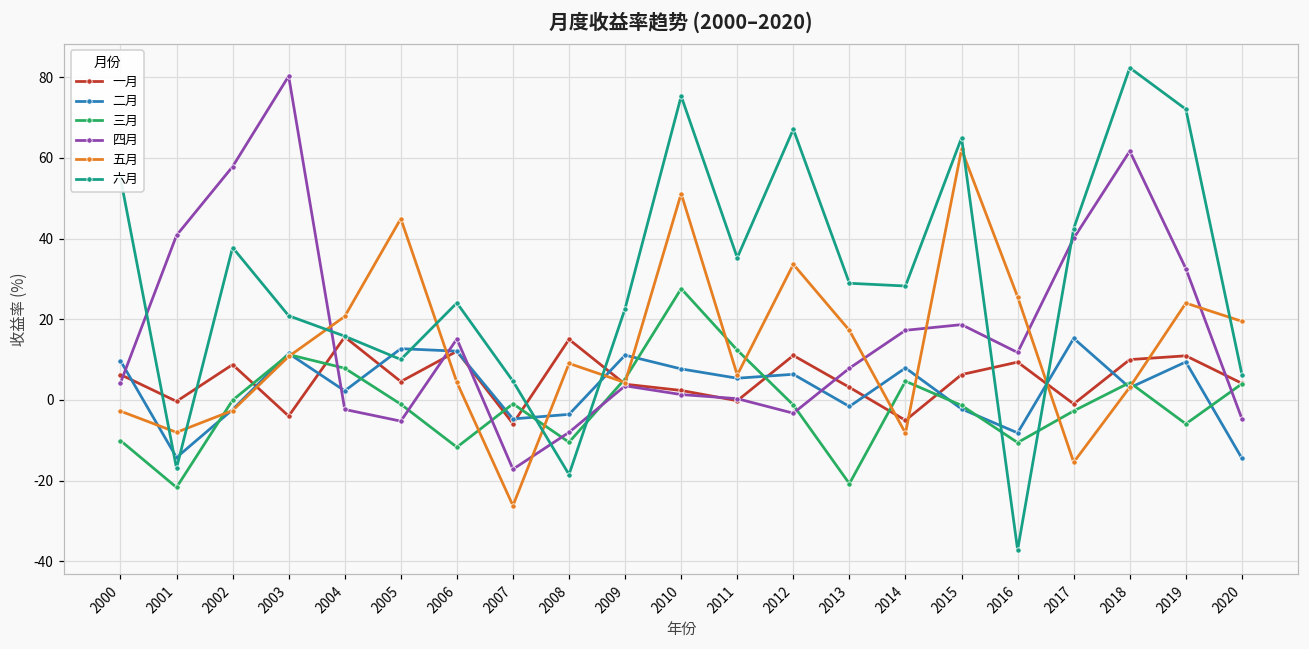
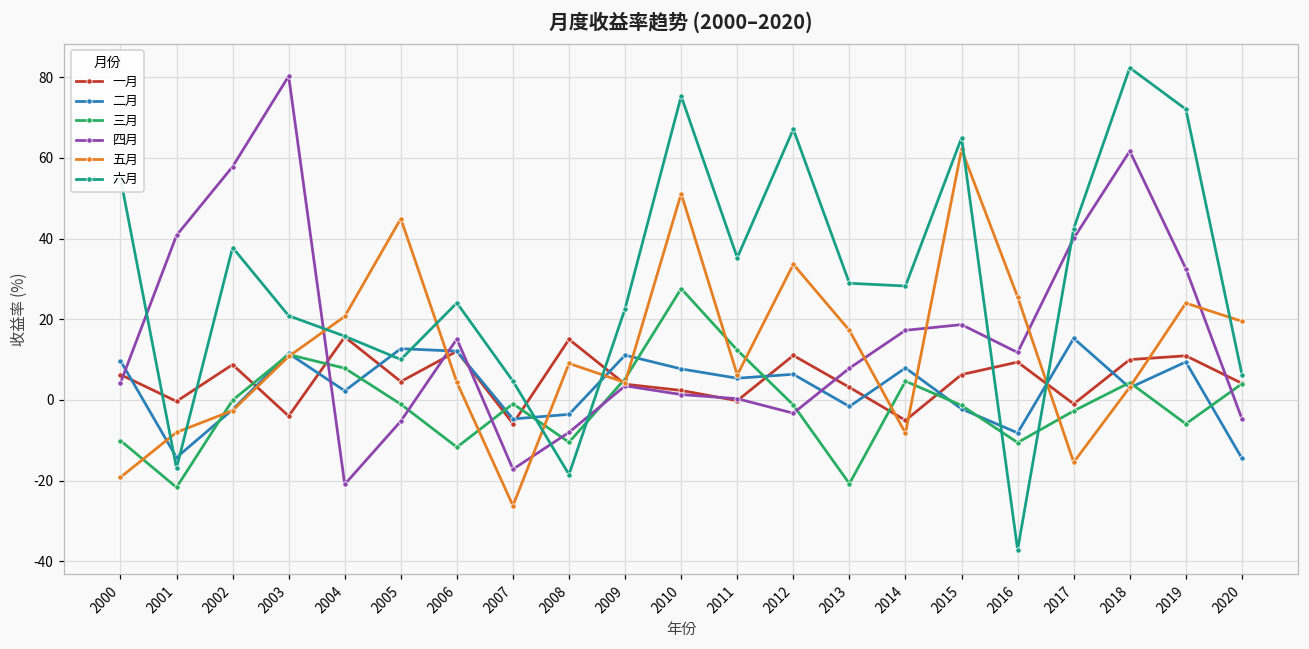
  {
    "一月": {
      "2000": 6,
      "2001": 0,
      "2002": 9,
      "2003": -4,
      "2005": 5,
      "2007": -6,
      "2008": 15,
      "2010": 2,
      "2012": 11,
      "2013": 3,
      "2014": -5,
      "2015": 6,
      "2016": 9,
      "2017": -1,
      "2018": 10,
      "2019": 11
    },
    "二月": {
      "2000": 10,
      "2001": -14,
      "2004": 2,
      "2005": 13,
      "2007": -5,
      "2008": -4,
      "2009": 11,
      "2010": 8,
      "2011": 5,
      "2012": 6,
      "2013": -2,
      "2014": 8,
      "2015": -2,
      "2016": -8,
      "2017": 15,
      "2019": 9,
      "2020": -14
    },
    "四月": {
      "2000": 4,
      "2001": 41,
      "2002": 58,
      "2003": 80,
-     "2004": -2,
+     "2004": -21,
      "2005": -5,
      "2006": 15,
      "2007": -17,
      "2008": -8,
      "2010": 1,
      "2012": -3,
      "2013": 8,
      "2014": 17,
      "2015": 19,
      "2016": 12,
      "2017": 40,
      "2018": 62,
      "2019": 33,
      "2020": -5
    },
    "五月": {
-     "2000": -3,
+     "2000": -19,
      "2001": -8,
      "2004": 21,
      "2005": 45,
      "2006": 4,
      "2007": -26,
      "2008": 9,
      "2010": 51,
      "2011": 6,
      "2012": 34,
      "2013": 17,
      "2014": -8,
      "2015": 62,
      "2016": 26,
      "2017": -15,
      "2019": 24,
      "2020": 19
    }
  }
